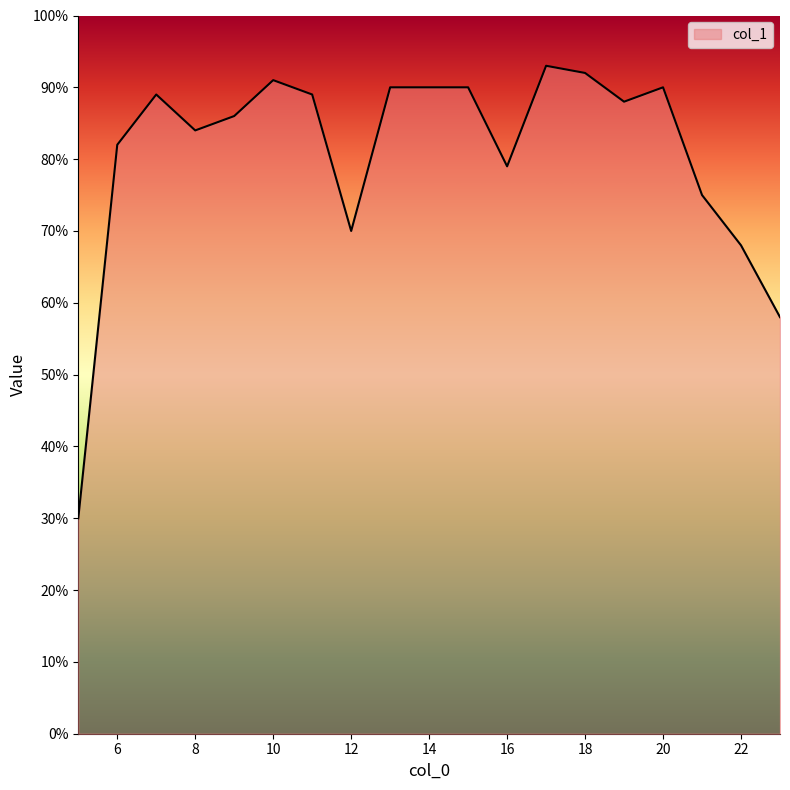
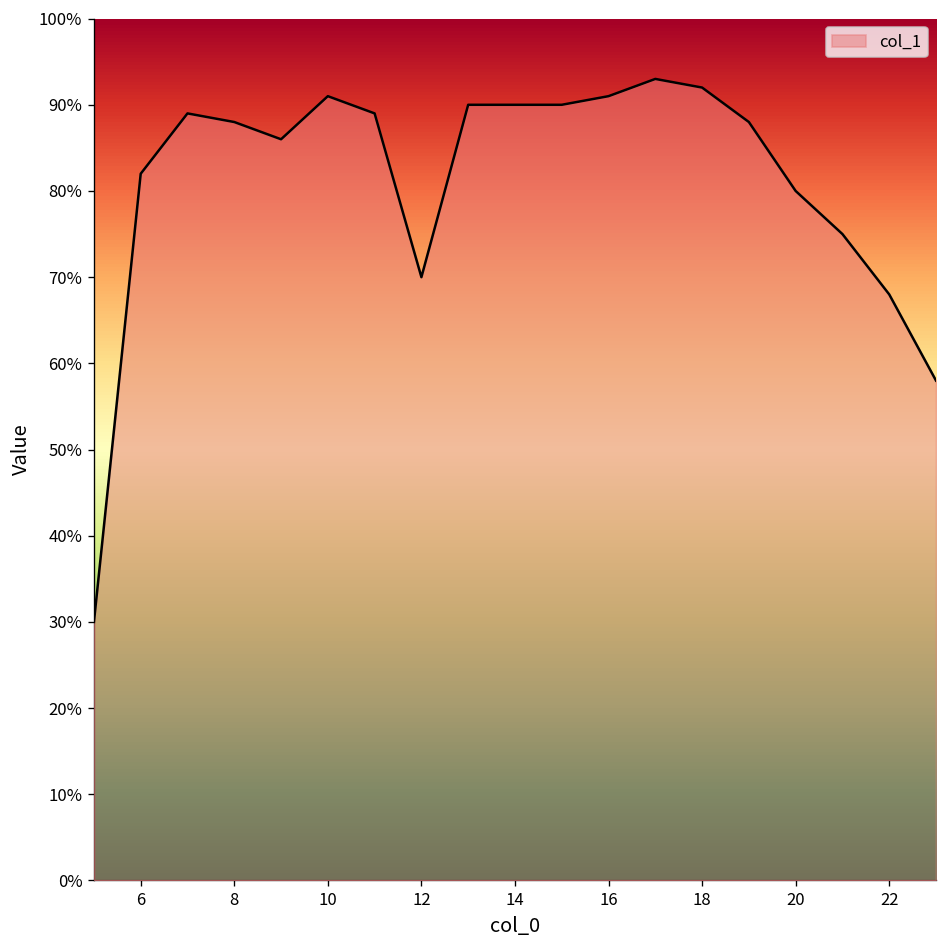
  {
    "6": "82%",
-   "8": "84%",
+   "8": "88%",
    "10": "91%",
    "12": "70%",
    "14": "90%",
-   "16": "79%",
+   "16": "91%",
    "18": "92%",
-   "20": "90%",
+   "20": "80%",
    "22": "68%"
  }
